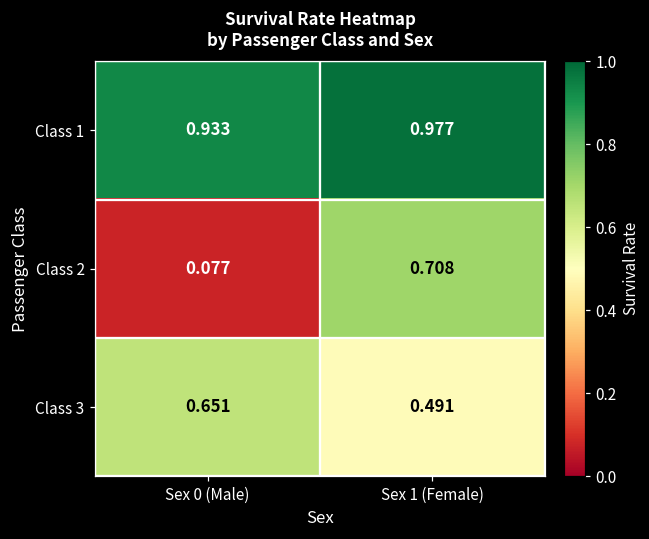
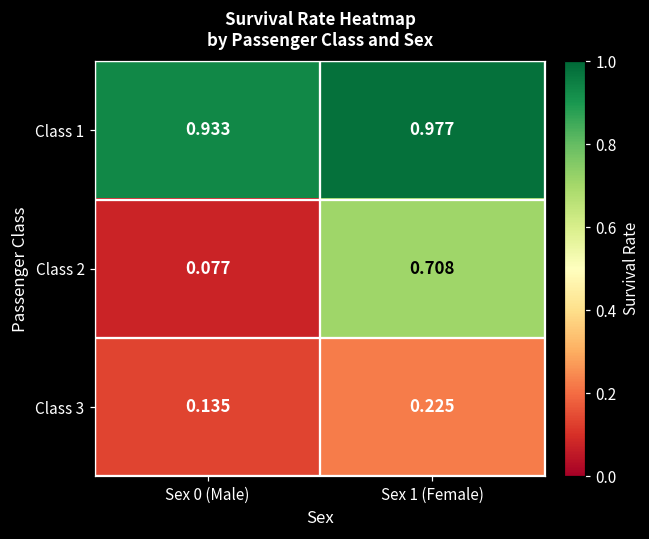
  {
    "Class 1": {
      "Sex 0 (Male)": 0.933,
      "Sex 1 (Female)": 0.977
    },
    "Class 2": {
      "Sex 0 (Male)": 0.077,
      "Sex 1 (Female)": 0.708
    },
    "Class 3": {
-     "Sex 0 (Male)": 0.651,
-     "Sex 1 (Female)": 0.491
+     "Sex 0 (Male)": 0.135,
+     "Sex 1 (Female)": 0.225
    }
  }
